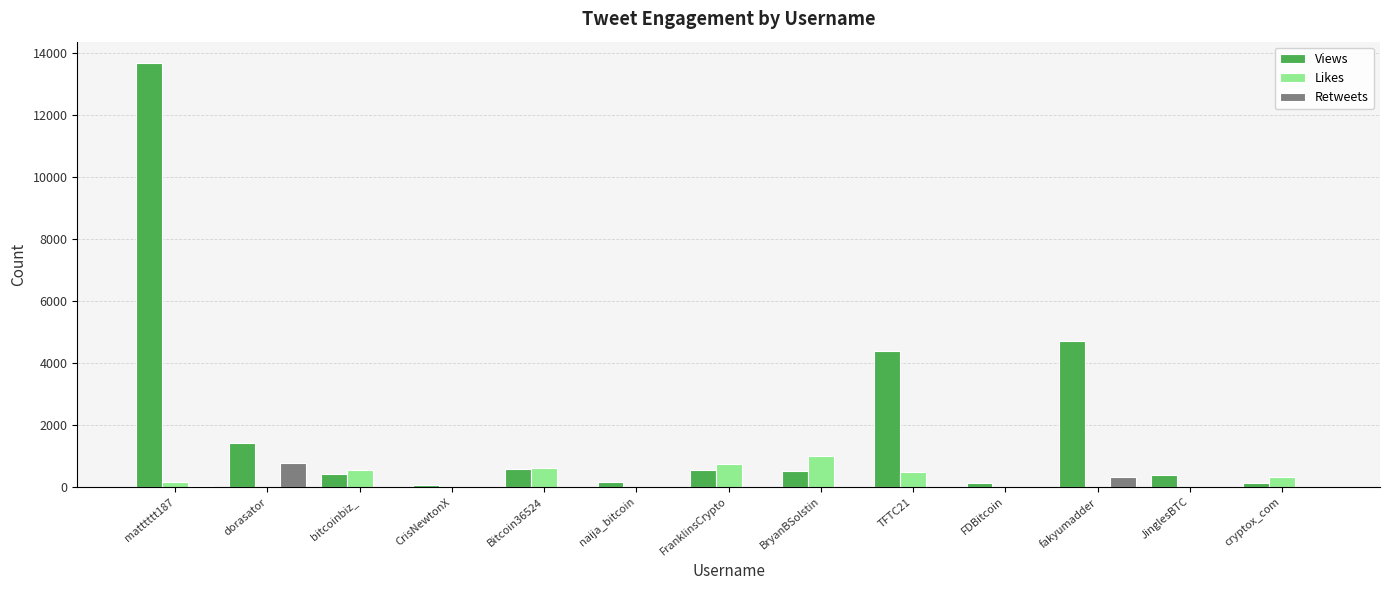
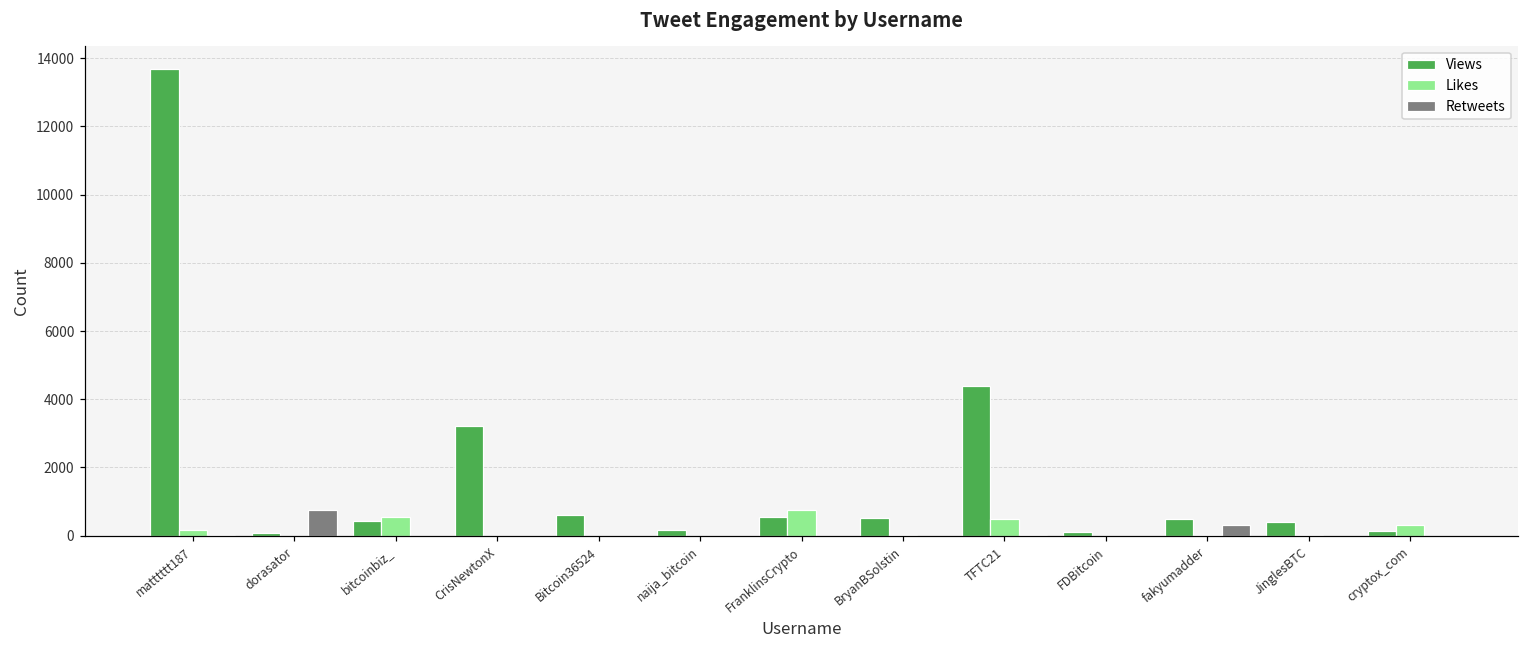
  {
    "Views": {
      "matttttt187": 13700,
-     "dorasator": 1400,
+     "dorasator": 100,
      "bitcoinbiz_": 400,
-     "CrisNewtonX": 100,
+     "CrisNewtonX": 3200,
      "Bitcoin36524": 600,
      "naija_bitcoin": 200,
      "FranklinsCrypto": 600,
      "BryanBSolstin": 500,
      "TFTC21": 4400,
      "FDBitcoin": 100,
-     "fakyumadder": 4700,
+     "fakyumadder": 500,
      "JinglesBTC": 400,
      "cryptox_com": 100
    },
    "Likes": {
      "matttttt187": 200,
      "bitcoinbiz_": 600,
-     "Bitcoin36524": 600,
+     "Bitcoin36524": 0,
      "FranklinsCrypto": 700,
-     "BryanBSolstin": 1000,
+     "BryanBSolstin": 0,
      "TFTC21": 500,
      "cryptox_com": 300
    },
    "Retweets": {
      "dorasator": 800,
      "bitcoinbiz_": 0,
      "Bitcoin36524": 0,
      "naija_bitcoin": 0,
      "BryanBSolstin": 0,
      "FDBitcoin": 0,
      "fakyumadder": 300,
      "JinglesBTC": 0,
      "cryptox_com": 0
    }
  }
